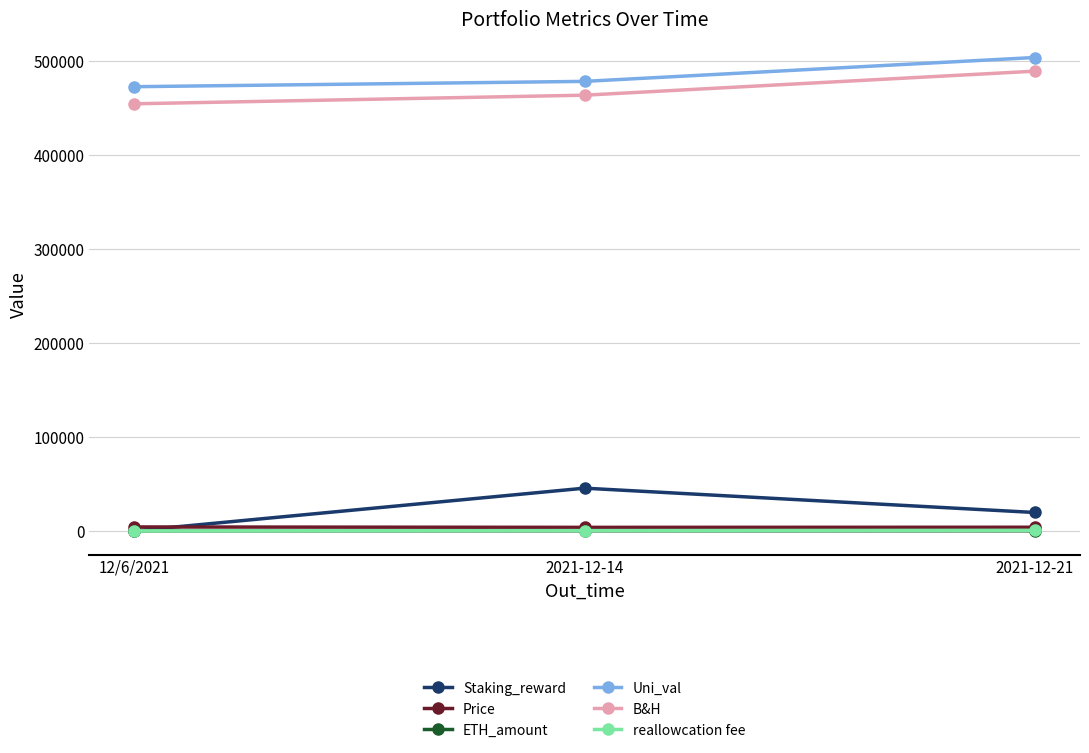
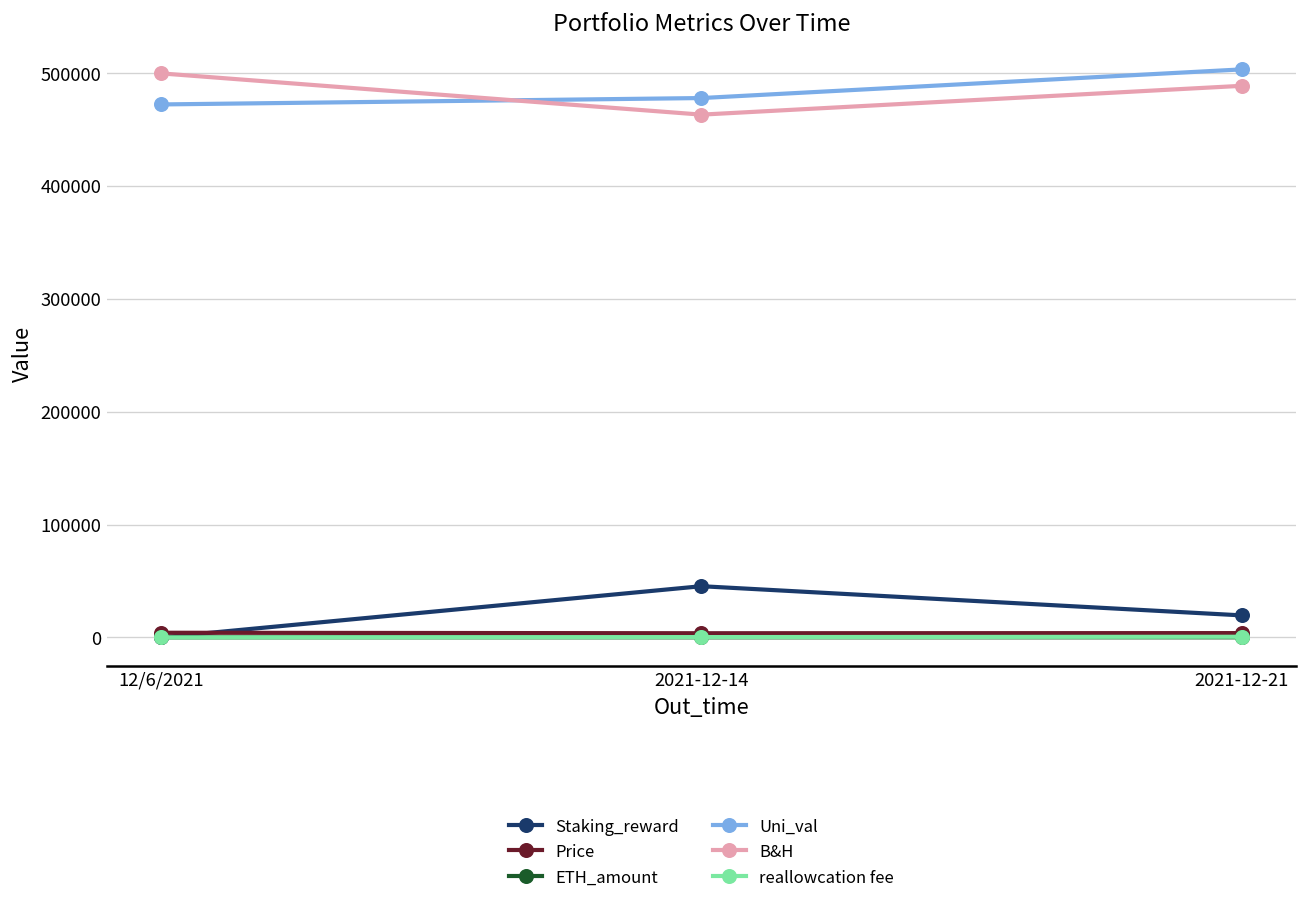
  {
    "Staking_reward": {
      "2021-12-14": 50000,
      "2021-12-21": 20000
    },
    "Price": {
      "12/6/2021": 0,
      "2021-12-14": 0,
      "2021-12-21": 0
    },
    "reallowcation fee": {
      "2021-12-14": 0,
      "2021-12-21": 0
    },
    "Uni_val": {
      "12/6/2021": 470000,
      "2021-12-14": 480000,
      "2021-12-21": 500000
    },
    "B&H": {
-     "12/6/2021": 450000,
+     "12/6/2021": 500000,
      "2021-12-14": 460000,
      "2021-12-21": 490000
    }
  }
